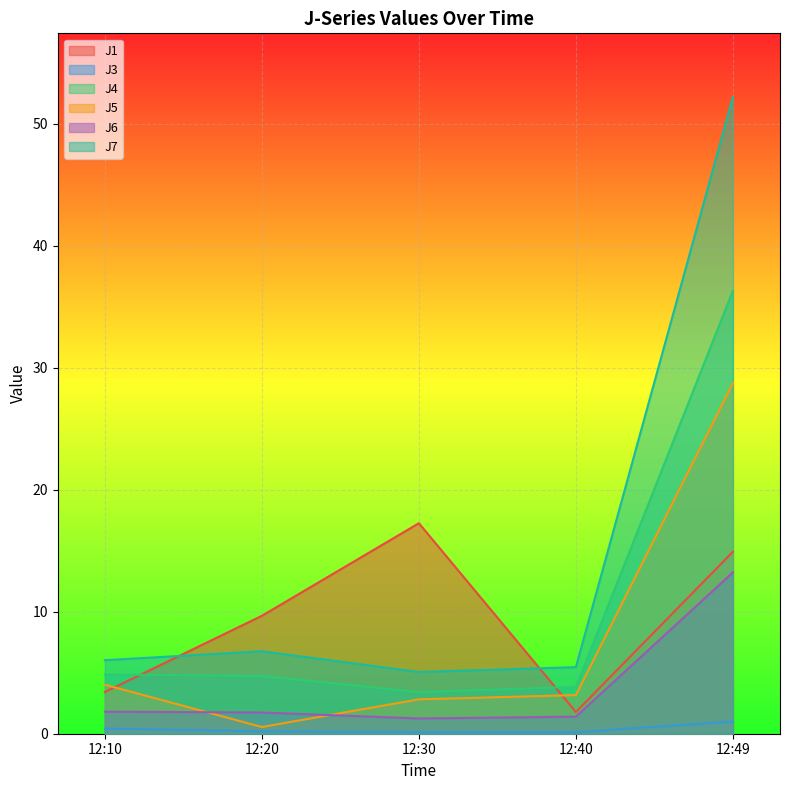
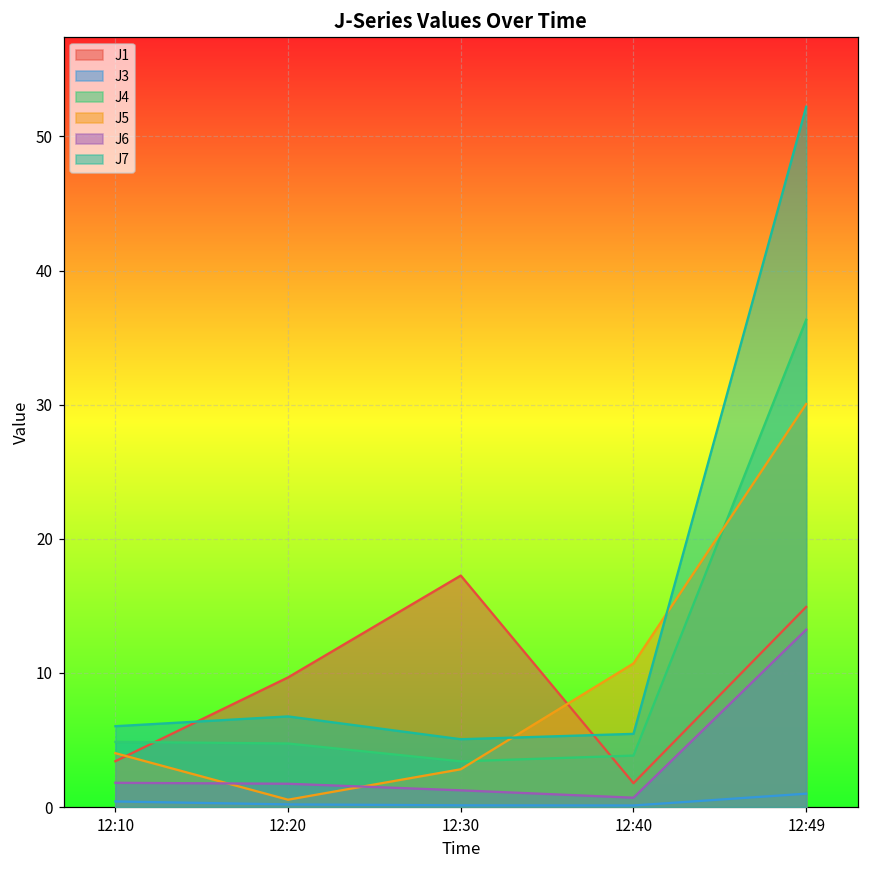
  {
    "J1": {
      "12:10": 3.4,
      "12:20": 9.7,
      "12:30": 17.3,
      "12:40": 1.8,
      "12:49": 14.9
    },
    "J5": {
      "12:10": 4.0,
      "12:20": 0.6,
      "12:30": 2.8,
-     "12:40": 3.2,
-     "12:49": 28.8
+     "12:40": 10.7,
+     "12:49": 30.1
    },
    "J6": {
      "12:10": 1.8,
      "12:20": 1.7,
      "12:30": 1.3,
-     "12:40": 1.4,
+     "12:40": 0.7,
      "12:49": 13.2
    }
  }
